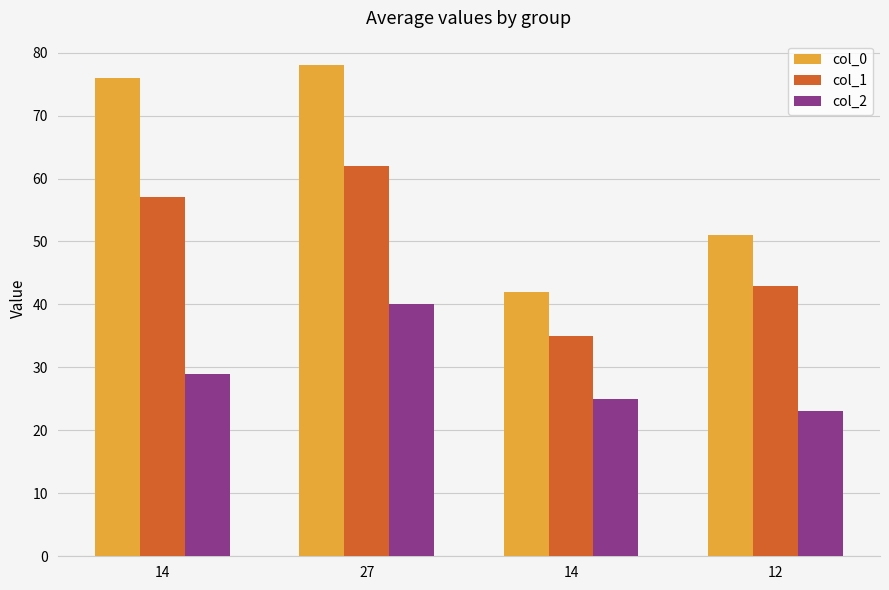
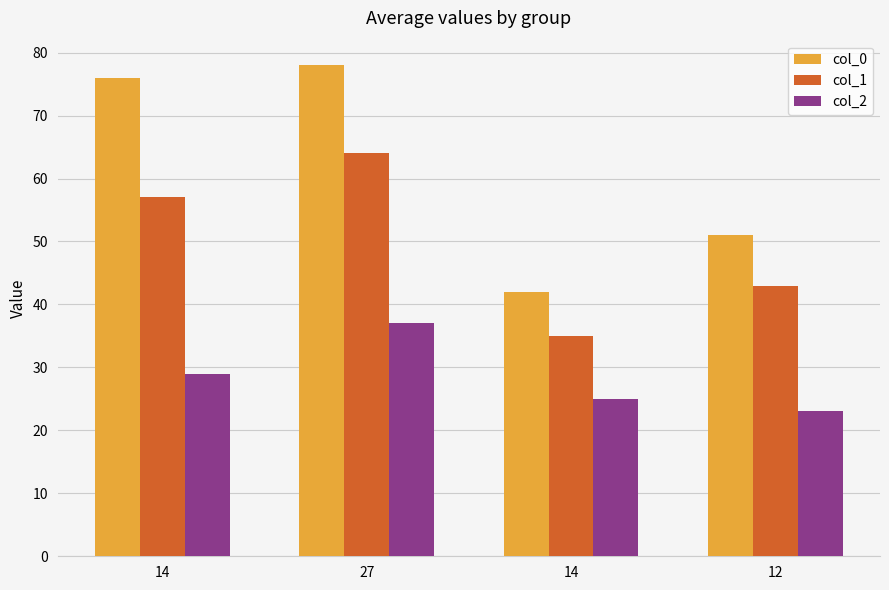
  {
    "col_0": {
      "27": 78,
      "12": 51
    },
    "col_1": {
-     "27": 62,
+     "27": 64,
      "12": 43
    },
    "col_2": {
-     "27": 40,
+     "27": 37,
      "12": 23
    }
  }
